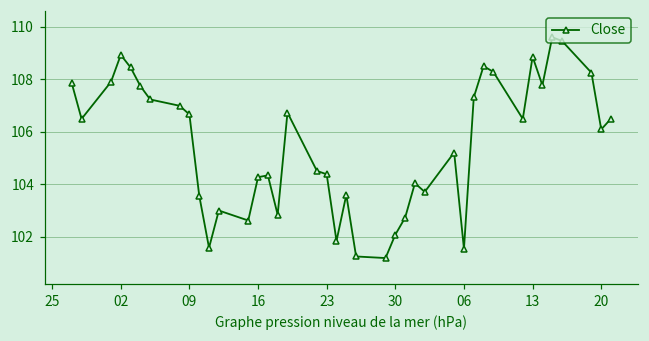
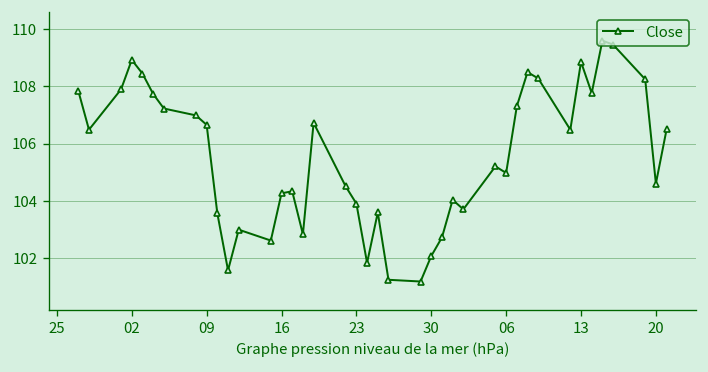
  {
    "02": 108.9,
    "09": 106.7,
    "16": 104.3,
-   "23": 104.4,
+   "23": 103.9,
    "30": 102.1,
-   "06": 101.5,
+   "06": 105.0,
    "13": 108.9,
-   "20": 106.1
+   "20": 104.6
  }
